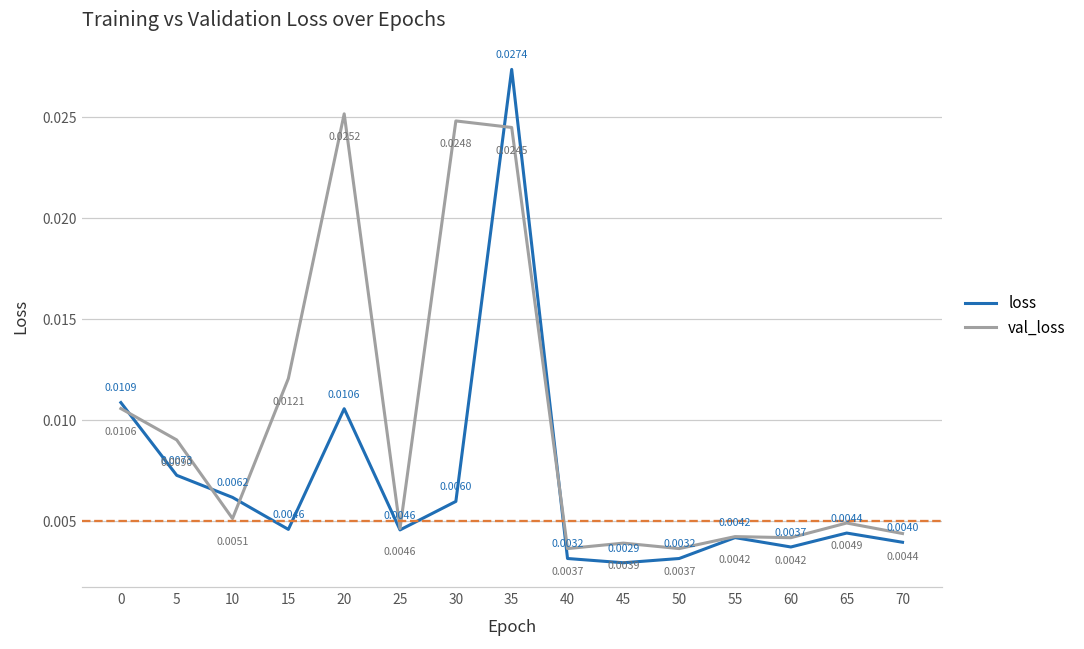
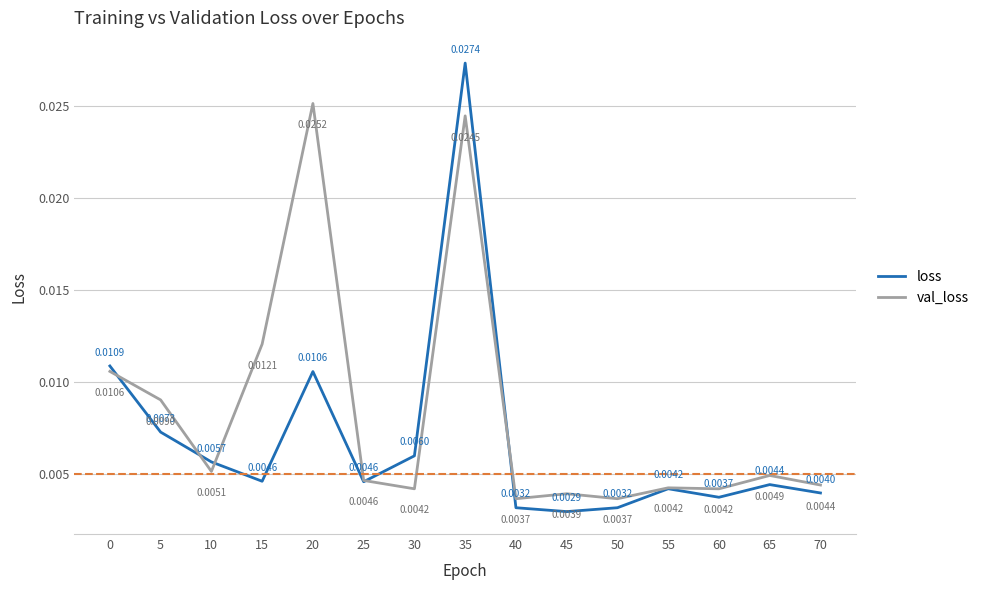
  {
    "loss": {
      "0": 0.0109,
-     "10": 0.0062,
+     "10": 0.0057,
      "15": 0.0046,
      "20": 0.0106,
      "30": 0.0060,
      "35": 0.0274
    },
    "val_loss": {
      "0": 0.0106,
      "10": 0.0051,
      "15": 0.0121,
      "20": 0.0252,
-     "30": 0.0248,
+     "30": 0.0042,
      "35": 0.0245,
      "40": 0.0037,
      "50": 0.0037,
      "60": 0.0042,
      "65": 0.0049,
      "70": 0.0044
    }
  }
